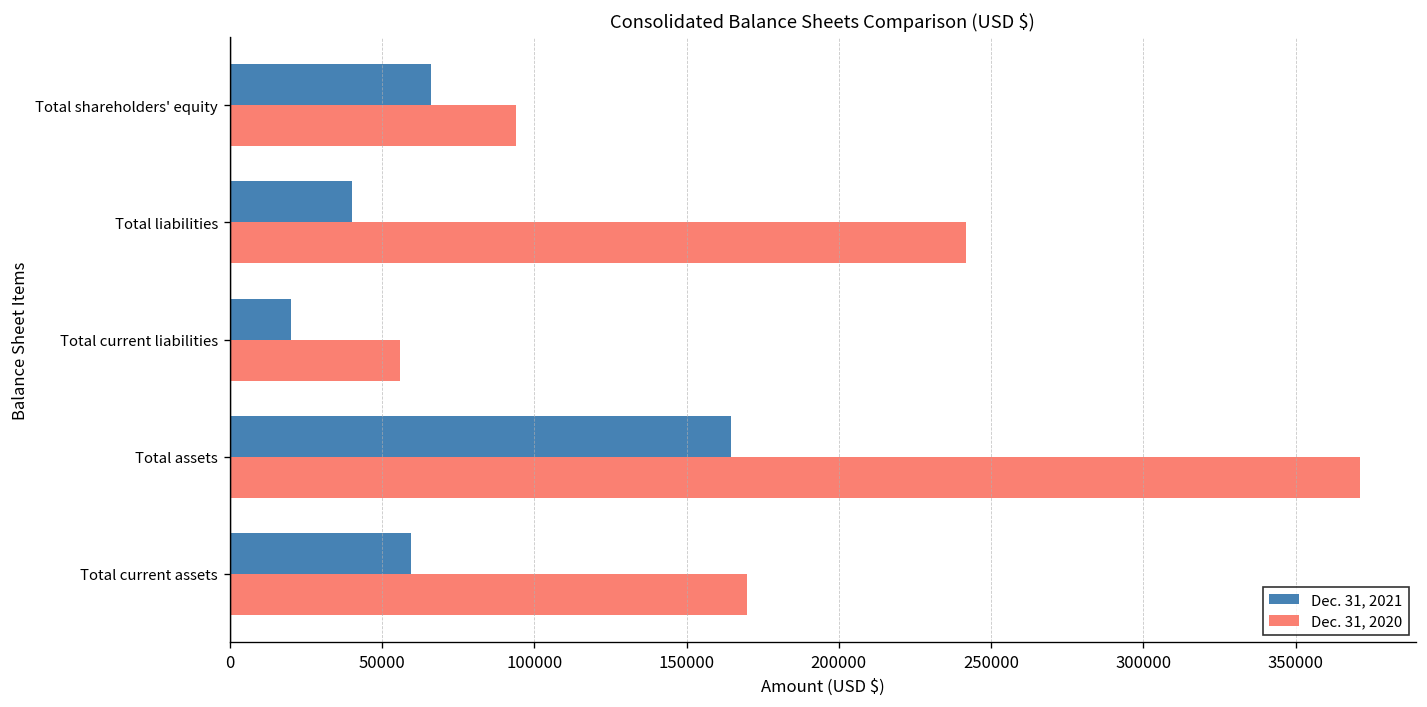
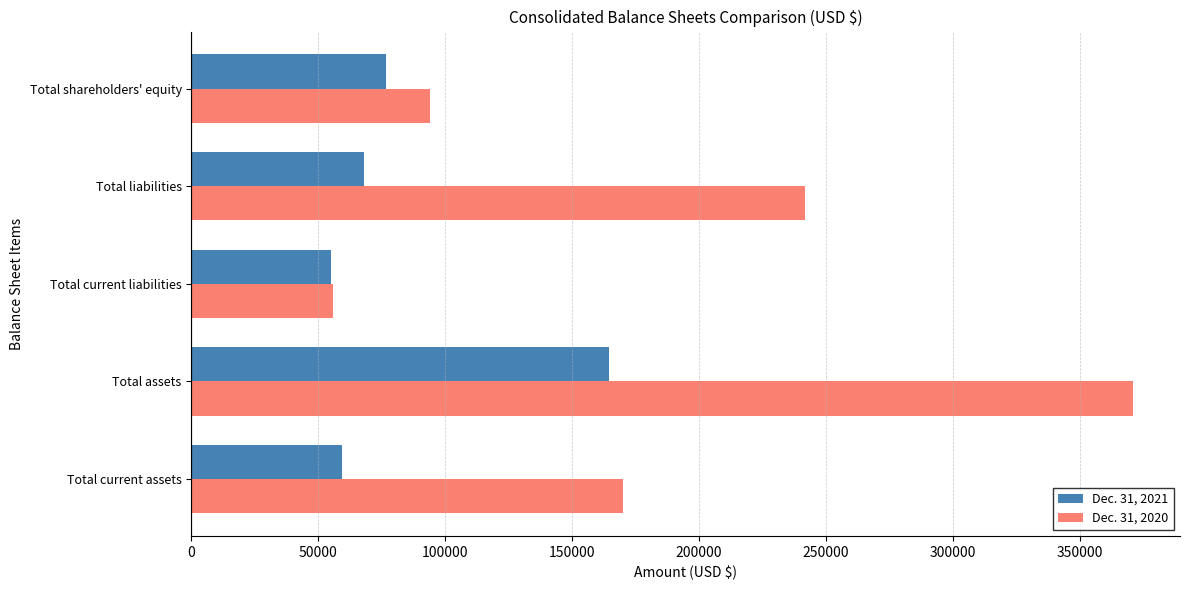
  {
    "Dec. 31, 2021": {
-     "Total shareholders' equity": 66000,
-     "Total liabilities": 40000,
-     "Total current liabilities": 20000,
+     "Total shareholders' equity": 77000,
+     "Total liabilities": 68000,
+     "Total current liabilities": 55000,
      "Total assets": 165000,
      "Total current assets": 59000
    },
    "Dec. 31, 2020": {
      "Total shareholders' equity": 94000,
      "Total liabilities": 242000,
      "Total current liabilities": 56000,
      "Total assets": 371000,
      "Total current assets": 170000
    }
  }
